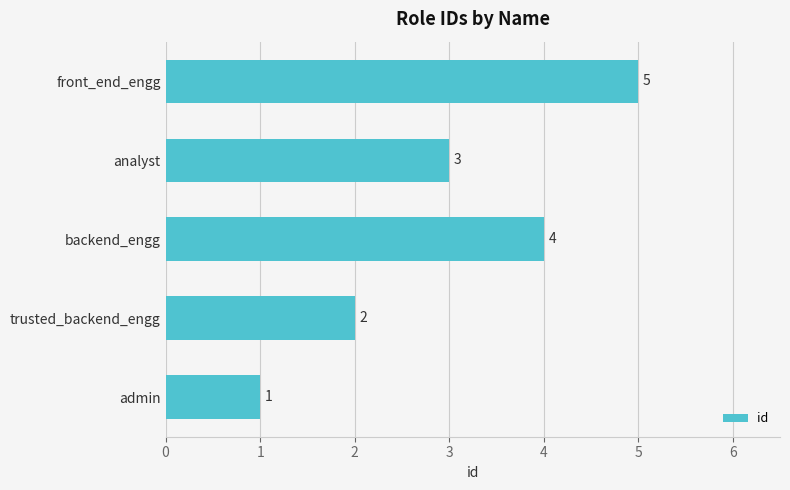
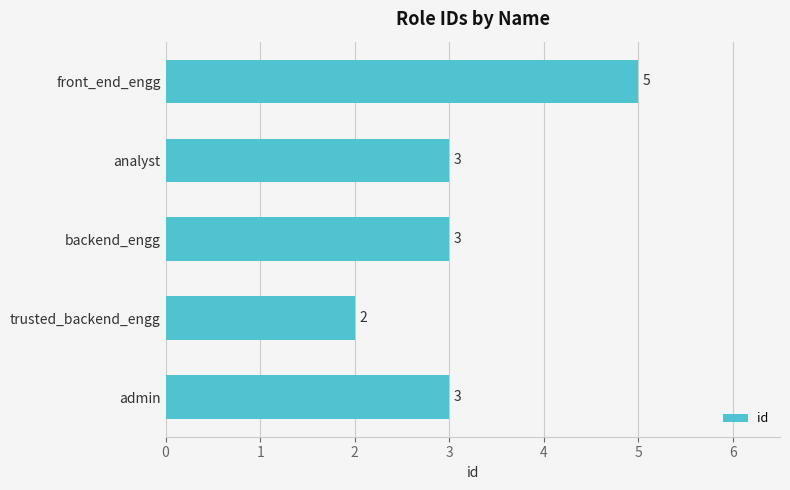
  {
    "front_end_engg": 5,
    "analyst": 3,
-   "backend_engg": 4,
+   "backend_engg": 3,
    "trusted_backend_engg": 2,
-   "admin": 1
+   "admin": 3
  }
